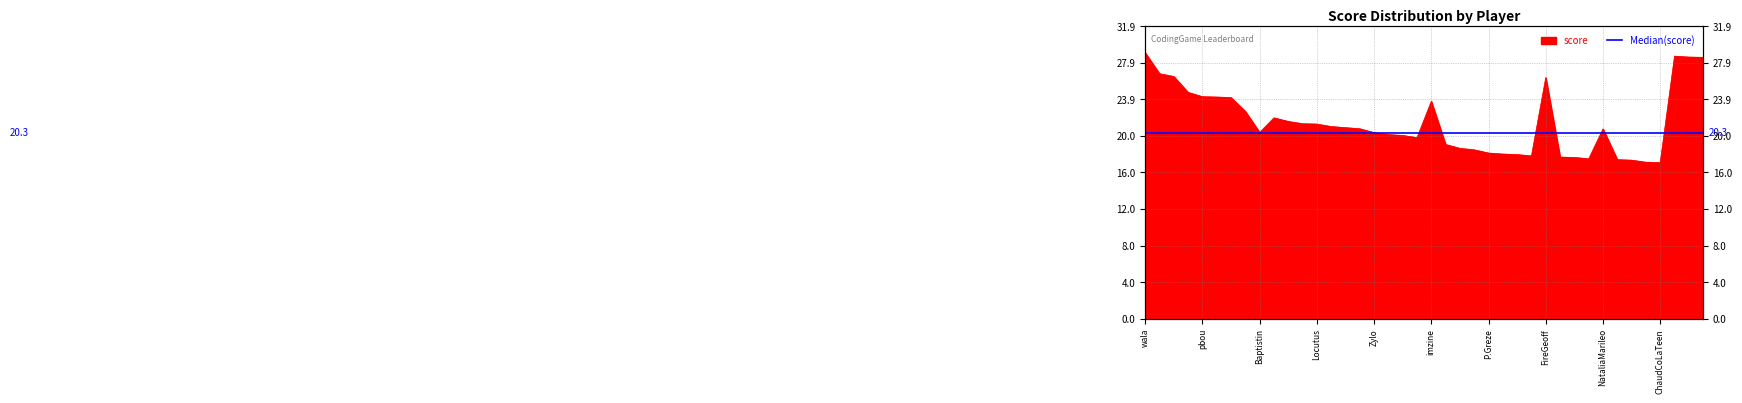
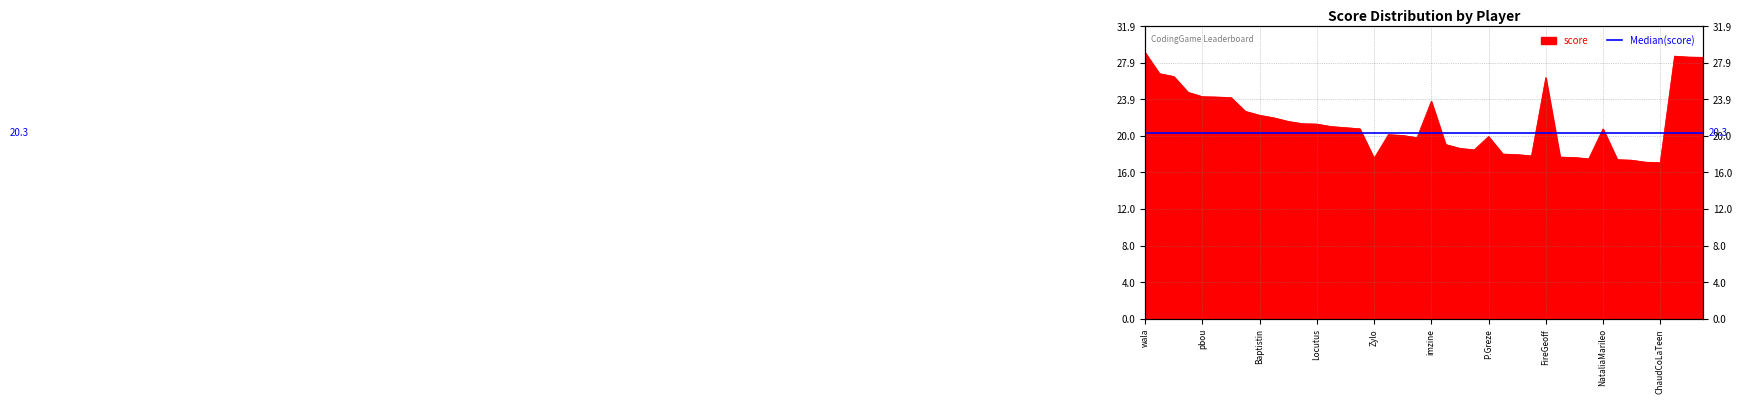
  {
    "wala": 29,
    "pbou": 24,
-   "Baptistin": 20,
+   "Baptistin": 22,
    "Locutus": 21,
-   "Zylo": 20,
+   "Zylo": 18,
    "imzine": 24,
-   "P.Greze": 18,
+   "P.Greze": 20,
    "FireGeoff": 26,
    "NataliaMarileo": 21,
    "ChaudCoLaTeen": 17
  }
